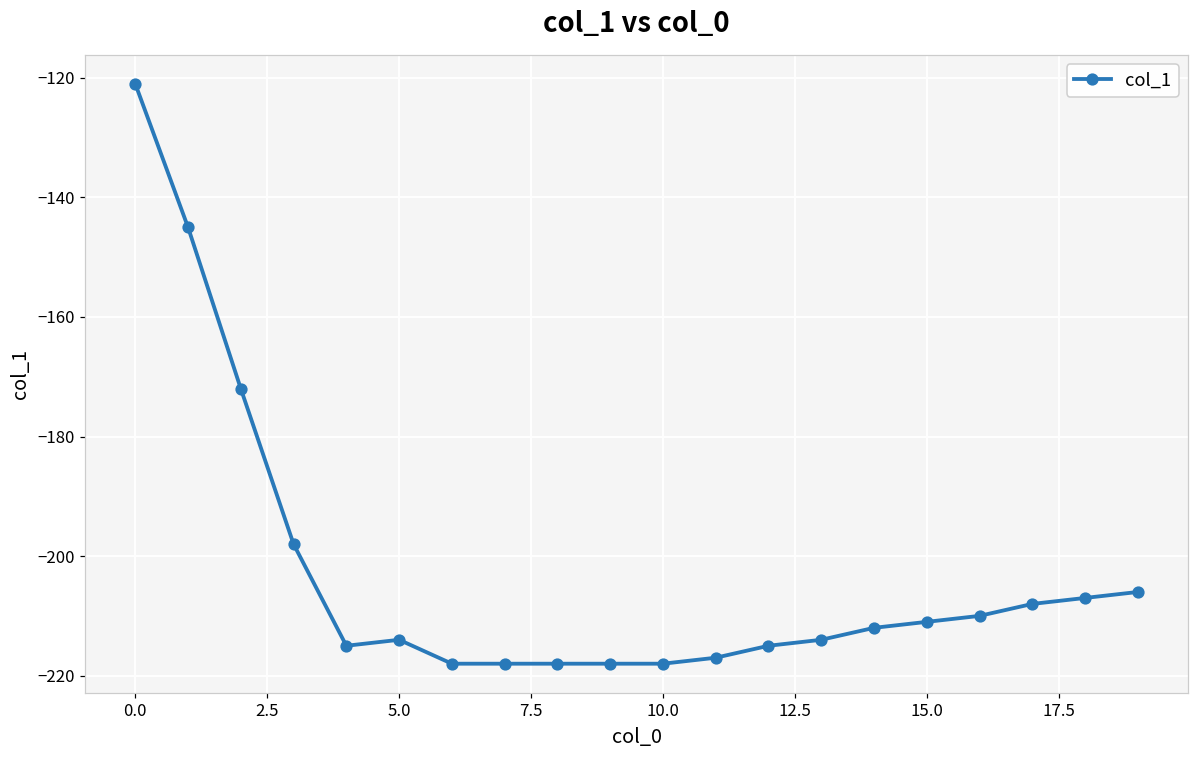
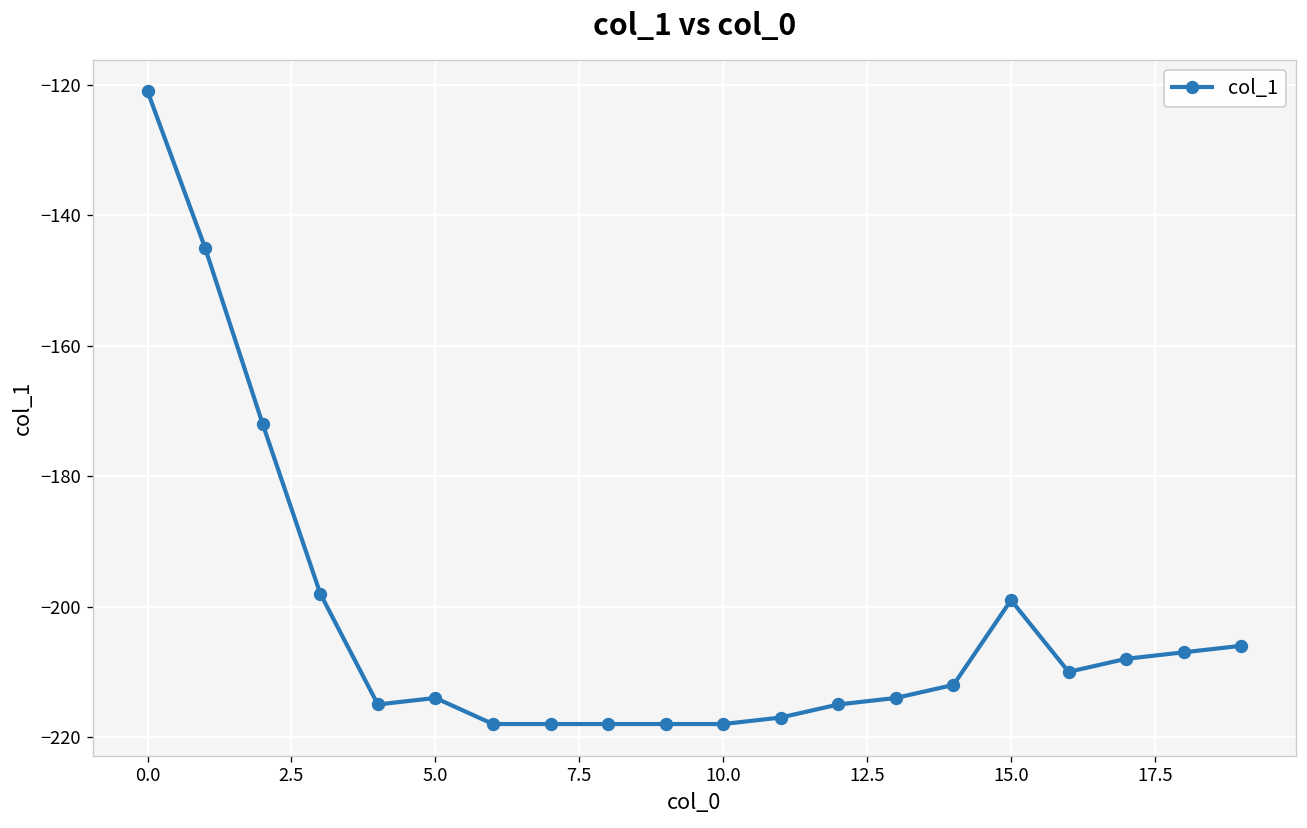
  {
    "0.0": -121,
    "5.0": -214,
    "10.0": -218,
-   "15.0": -211
+   "15.0": -199
  }
